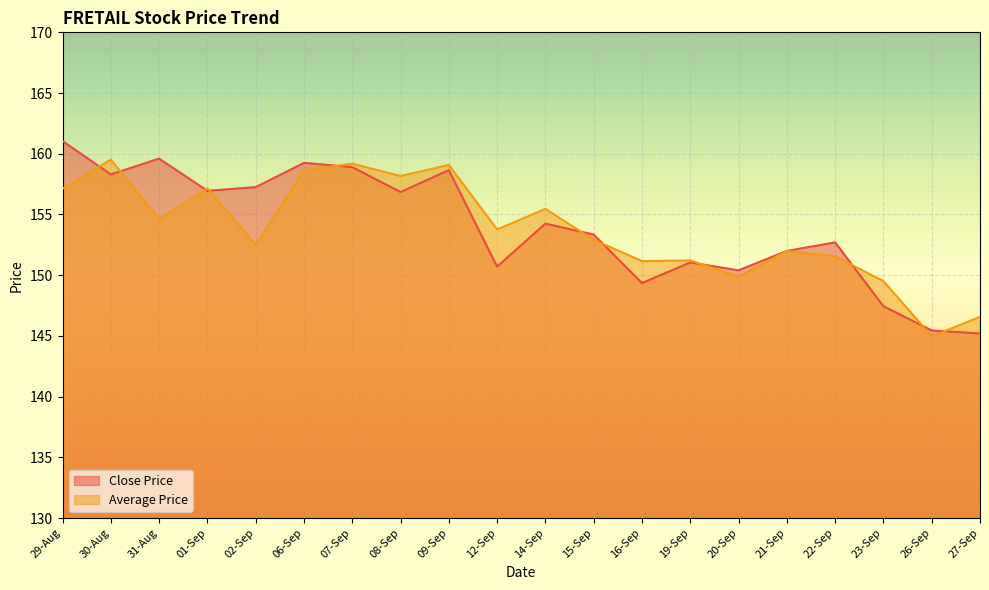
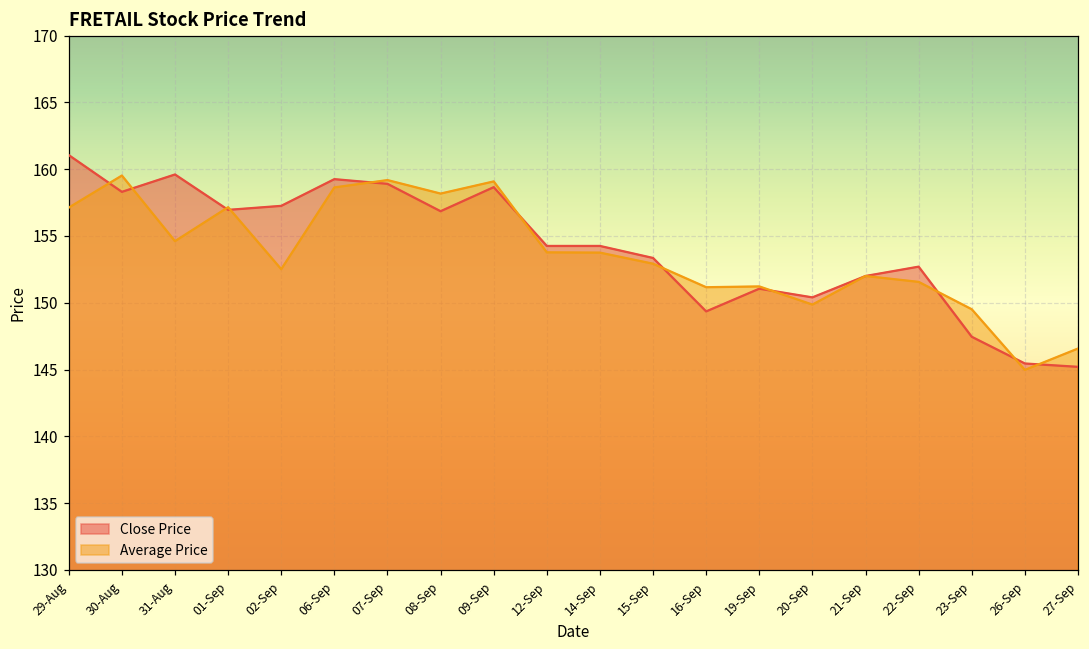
  {
    "Close Price": {
      "29-Aug": 161.1,
      "30-Aug": 158.3,
      "31-Aug": 159.6,
      "02-Sep": 157.3,
      "06-Sep": 159.3,
      "07-Sep": 158.9,
      "08-Sep": 156.9,
      "09-Sep": 158.7,
-     "12-Sep": 150.7,
+     "12-Sep": 154.3,
      "14-Sep": 154.3,
      "15-Sep": 153.4,
      "16-Sep": 149.4,
      "20-Sep": 150.4,
      "22-Sep": 152.7,
      "23-Sep": 147.5,
      "26-Sep": 145.5,
      "27-Sep": 145.2
    },
    "Average Price": {
      "29-Aug": 157.1,
      "30-Aug": 159.5,
      "31-Aug": 154.6,
      "02-Sep": 152.5,
      "06-Sep": 158.6,
      "07-Sep": 159.2,
      "08-Sep": 158.2,
      "09-Sep": 159.1,
      "12-Sep": 153.8,
-     "14-Sep": 155.5,
+     "14-Sep": 153.8,
      "15-Sep": 152.9,
      "16-Sep": 151.2,
      "20-Sep": 149.9,
      "22-Sep": 151.6,
      "23-Sep": 149.5,
      "26-Sep": 145.0,
      "27-Sep": 146.6
    }
  }
